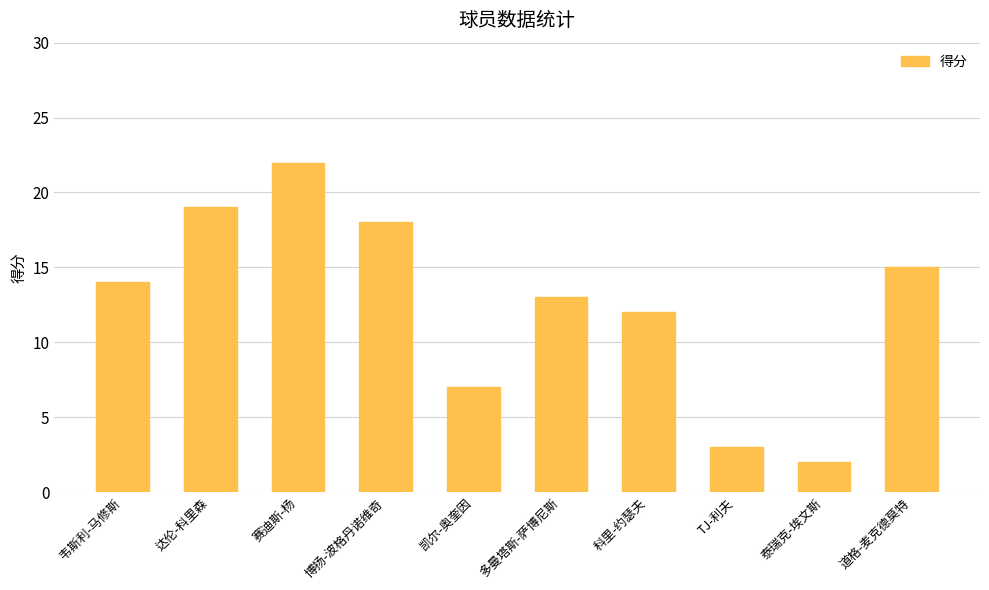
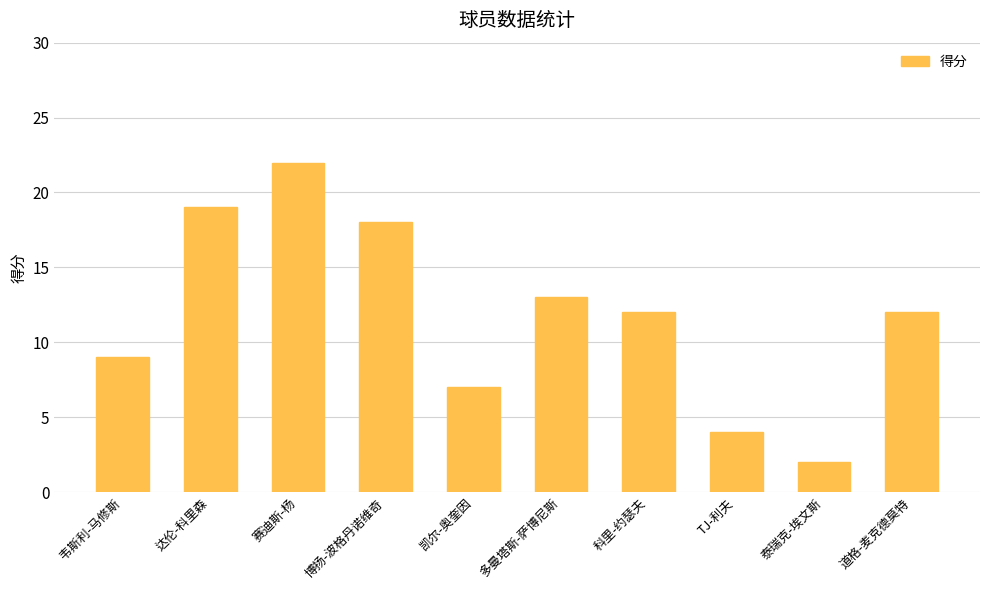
  {
-   "韦斯利-马修斯": 14,
+   "韦斯利-马修斯": 9,
    "达伦-科里森": 19,
    "赛迪斯-杨": 22,
    "博扬-波格丹诺维奇": 18,
    "凯尔-奥奎因": 7,
    "多曼塔斯-萨博尼斯": 13,
    "科里-约瑟夫": 12,
-   "TJ-利夫": 3,
+   "TJ-利夫": 4,
    "泰瑞克-埃文斯": 2,
-   "道格-麦克德莫特": 15
+   "道格-麦克德莫特": 12
  }
